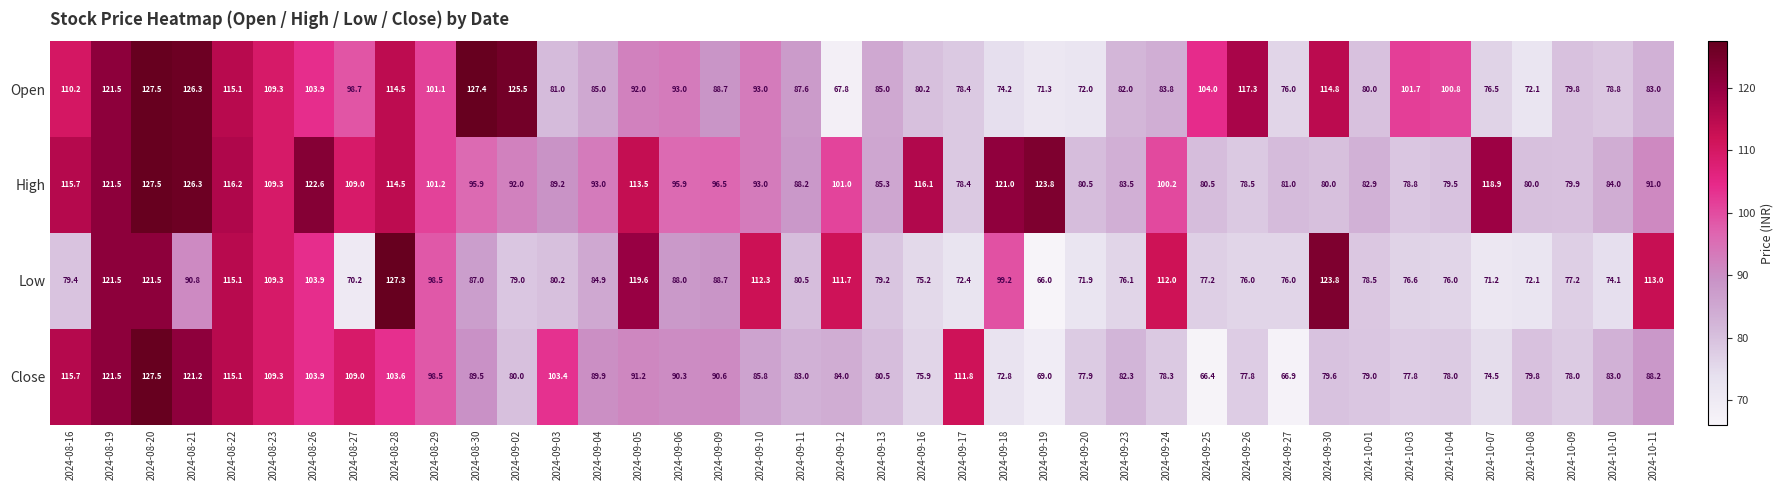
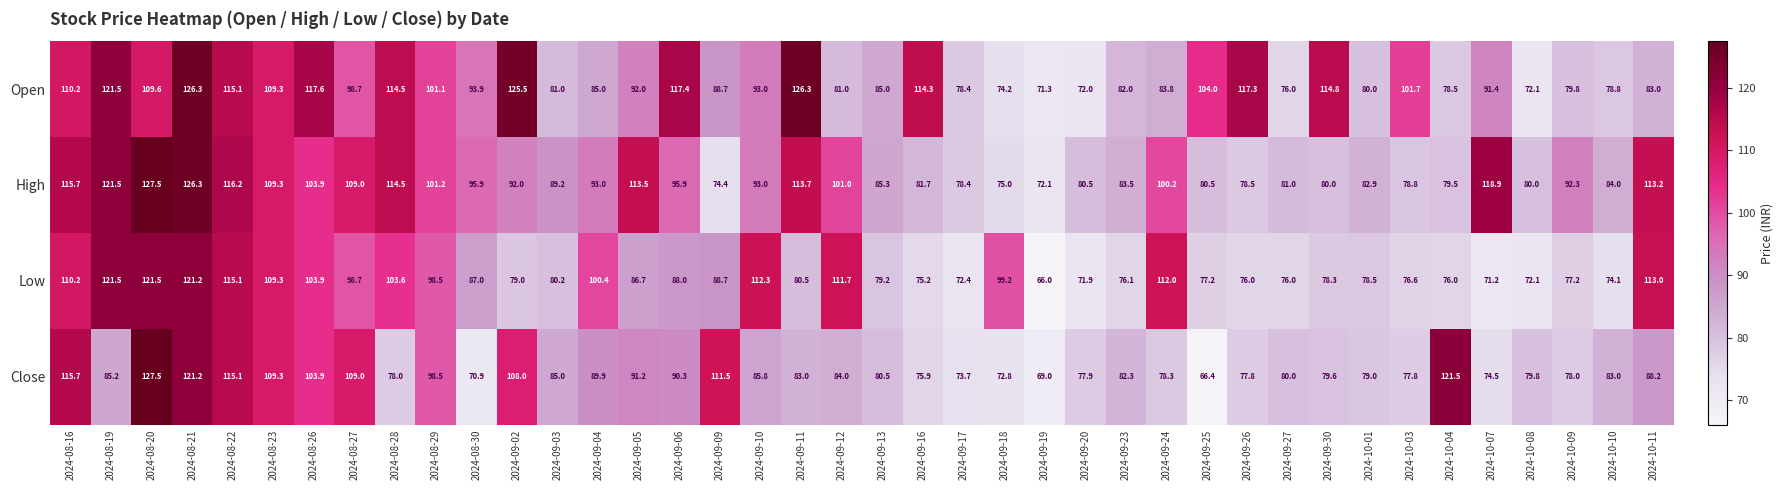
  {
    "Open": {
      "2024-08-16": 110.2,
      "2024-08-19": 121.5,
-     "2024-08-20": 127.5,
+     "2024-08-20": 109.6,
      "2024-08-21": 126.3,
      "2024-08-22": 115.1,
      "2024-08-23": 109.3,
-     "2024-08-26": 103.9,
+     "2024-08-26": 117.6,
      "2024-08-27": 98.7,
      "2024-08-28": 114.5,
      "2024-08-29": 101.1,
-     "2024-08-30": 127.4,
+     "2024-08-30": 93.9,
      "2024-09-02": 125.5,
      "2024-09-03": 81.0,
      "2024-09-04": 85.0,
      "2024-09-05": 92.0,
-     "2024-09-06": 93.0,
+     "2024-09-06": 117.4,
      "2024-09-09": 88.7,
      "2024-09-10": 93.0,
-     "2024-09-11": 87.6,
-     "2024-09-12": 67.8,
+     "2024-09-11": 126.3,
+     "2024-09-12": 81.0,
      "2024-09-13": 85.0,
-     "2024-09-16": 80.2,
+     "2024-09-16": 114.3,
      "2024-09-17": 78.4,
      "2024-09-18": 74.2,
      "2024-09-19": 71.3,
      "2024-09-20": 72.0,
      "2024-09-23": 82.0,
      "2024-09-24": 83.8,
      "2024-09-25": 104.0,
      "2024-09-26": 117.3,
      "2024-09-27": 76.0,
      "2024-09-30": 114.8,
      "2024-10-01": 80.0,
      "2024-10-03": 101.7,
-     "2024-10-04": 100.8,
-     "2024-10-07": 76.5,
+     "2024-10-04": 78.5,
+     "2024-10-07": 91.4,
      "2024-10-08": 72.1,
      "2024-10-09": 79.8,
      "2024-10-10": 78.8,
      "2024-10-11": 83.0
    },
    "High": {
      "2024-08-16": 115.7,
      "2024-08-19": 121.5,
      "2024-08-20": 127.5,
      "2024-08-21": 126.3,
      "2024-08-22": 116.2,
      "2024-08-23": 109.3,
-     "2024-08-26": 122.6,
+     "2024-08-26": 103.9,
      "2024-08-27": 109.0,
      "2024-08-28": 114.5,
      "2024-08-29": 101.2,
      "2024-08-30": 95.9,
      "2024-09-02": 92.0,
      "2024-09-03": 89.2,
      "2024-09-04": 93.0,
      "2024-09-05": 113.5,
      "2024-09-06": 95.9,
-     "2024-09-09": 96.5,
+     "2024-09-09": 74.4,
      "2024-09-10": 93.0,
-     "2024-09-11": 88.2,
+     "2024-09-11": 113.7,
      "2024-09-12": 101.0,
      "2024-09-13": 85.3,
-     "2024-09-16": 116.1,
+     "2024-09-16": 81.7,
      "2024-09-17": 78.4,
-     "2024-09-18": 121.0,
-     "2024-09-19": 123.8,
+     "2024-09-18": 75.0,
+     "2024-09-19": 72.1,
      "2024-09-20": 80.5,
      "2024-09-23": 83.5,
      "2024-09-24": 100.2,
      "2024-09-25": 80.5,
      "2024-09-26": 78.5,
      "2024-09-27": 81.0,
      "2024-09-30": 80.0,
      "2024-10-01": 82.9,
      "2024-10-03": 78.8,
      "2024-10-04": 79.5,
      "2024-10-07": 118.9,
      "2024-10-08": 80.0,
-     "2024-10-09": 79.9,
+     "2024-10-09": 92.3,
      "2024-10-10": 84.0,
-     "2024-10-11": 91.0
+     "2024-10-11": 113.2
    },
    "Low": {
-     "2024-08-16": 79.4,
+     "2024-08-16": 110.2,
      "2024-08-19": 121.5,
      "2024-08-20": 121.5,
-     "2024-08-21": 90.8,
+     "2024-08-21": 121.2,
      "2024-08-22": 115.1,
      "2024-08-23": 109.3,
      "2024-08-26": 103.9,
-     "2024-08-27": 70.2,
-     "2024-08-28": 127.3,
+     "2024-08-27": 98.7,
+     "2024-08-28": 103.6,
      "2024-08-29": 98.5,
      "2024-08-30": 87.0,
      "2024-09-02": 79.0,
      "2024-09-03": 80.2,
-     "2024-09-04": 84.9,
-     "2024-09-05": 119.6,
+     "2024-09-04": 100.4,
+     "2024-09-05": 86.7,
      "2024-09-06": 88.0,
      "2024-09-09": 88.7,
      "2024-09-10": 112.3,
      "2024-09-11": 80.5,
      "2024-09-12": 111.7,
      "2024-09-13": 79.2,
      "2024-09-16": 75.2,
      "2024-09-17": 72.4,
      "2024-09-18": 99.2,
      "2024-09-19": 66.0,
      "2024-09-20": 71.9,
      "2024-09-23": 76.1,
      "2024-09-24": 112.0,
      "2024-09-25": 77.2,
      "2024-09-26": 76.0,
      "2024-09-27": 76.0,
-     "2024-09-30": 123.8,
+     "2024-09-30": 78.3,
      "2024-10-01": 78.5,
      "2024-10-03": 76.6,
      "2024-10-04": 76.0,
      "2024-10-07": 71.2,
      "2024-10-08": 72.1,
      "2024-10-09": 77.2,
      "2024-10-10": 74.1,
      "2024-10-11": 113.0
    },
    "Close": {
      "2024-08-16": 115.7,
-     "2024-08-19": 121.5,
+     "2024-08-19": 85.2,
      "2024-08-20": 127.5,
      "2024-08-21": 121.2,
      "2024-08-22": 115.1,
      "2024-08-23": 109.3,
      "2024-08-26": 103.9,
      "2024-08-27": 109.0,
-     "2024-08-28": 103.6,
+     "2024-08-28": 78.0,
      "2024-08-29": 98.5,
-     "2024-08-30": 89.5,
-     "2024-09-02": 80.0,
-     "2024-09-03": 103.4,
+     "2024-08-30": 70.9,
+     "2024-09-02": 108.0,
+     "2024-09-03": 85.0,
      "2024-09-04": 89.9,
      "2024-09-05": 91.2,
      "2024-09-06": 90.3,
-     "2024-09-09": 90.6,
+     "2024-09-09": 111.5,
      "2024-09-10": 85.8,
      "2024-09-11": 83.0,
      "2024-09-12": 84.0,
      "2024-09-13": 80.5,
      "2024-09-16": 75.9,
-     "2024-09-17": 111.8,
+     "2024-09-17": 73.7,
      "2024-09-18": 72.8,
      "2024-09-19": 69.0,
      "2024-09-20": 77.9,
      "2024-09-23": 82.3,
      "2024-09-24": 78.3,
      "2024-09-25": 66.4,
      "2024-09-26": 77.8,
-     "2024-09-27": 66.9,
+     "2024-09-27": 80.0,
      "2024-09-30": 79.6,
      "2024-10-01": 79.0,
      "2024-10-03": 77.8,
-     "2024-10-04": 78.0,
+     "2024-10-04": 121.5,
      "2024-10-07": 74.5,
      "2024-10-08": 79.8,
      "2024-10-09": 78.0,
      "2024-10-10": 83.0,
      "2024-10-11": 88.2
    }
  }
